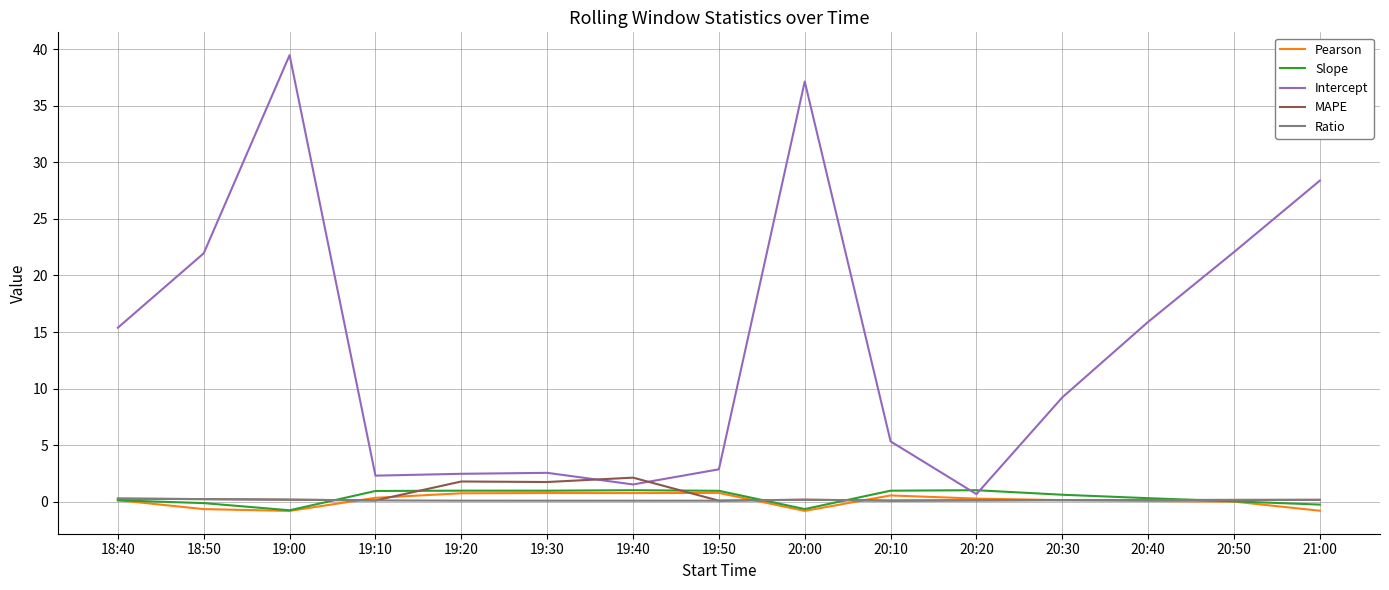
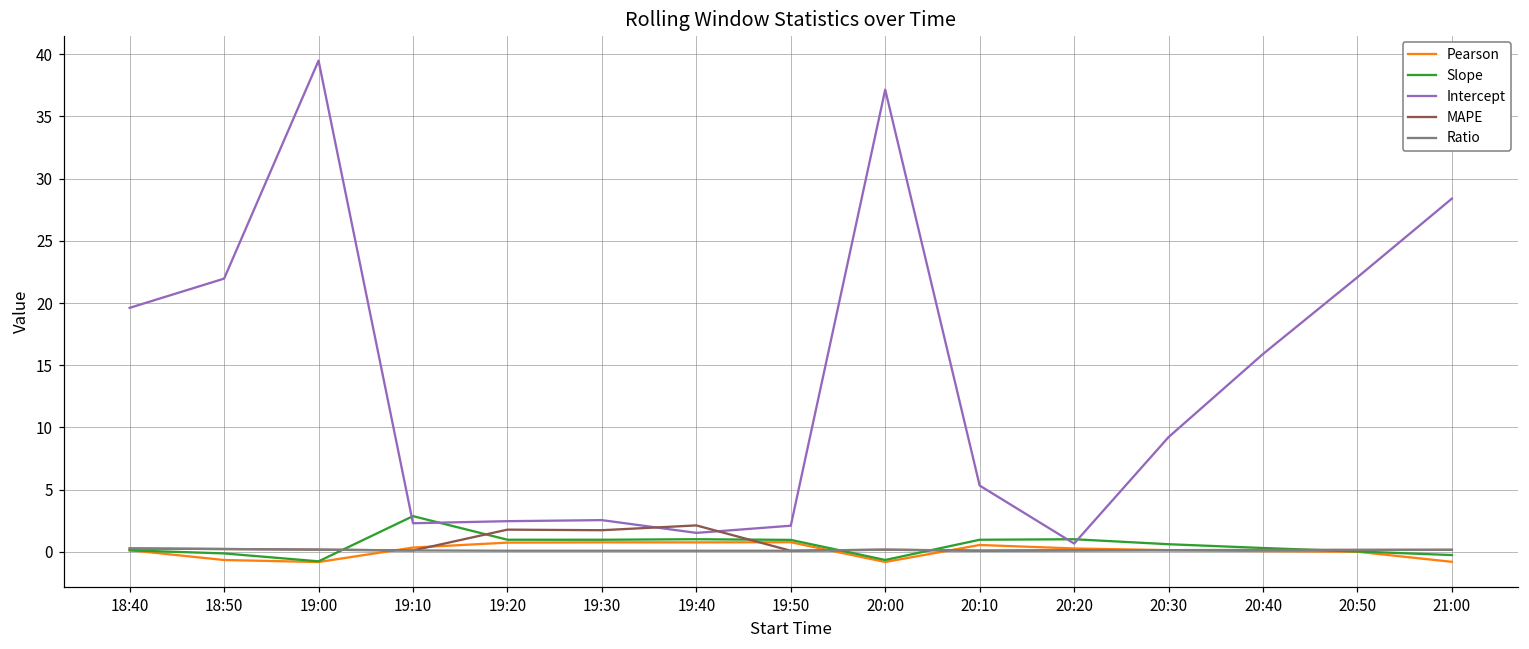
  {
    "Pearson": {
      "18:50": -0.7,
      "19:10": 0.3,
      "19:20": 0.7,
      "19:40": 0.8,
      "20:10": 0.6,
      "21:00": -0.8
    },
    "Slope": {
      "18:50": -0.1,
-     "19:10": 0.9,
+     "19:10": 2.9,
      "19:20": 1.0,
      "19:40": 1.0,
      "20:10": 1.0,
      "20:20": 1.0,
      "20:30": 0.6,
      "21:00": -0.3
    },
    "Intercept": {
-     "18:40": 15.4,
+     "18:40": 19.6,
      "18:50": 22.0,
      "19:00": 39.5,
      "19:10": 2.3,
      "19:20": 2.5,
      "19:30": 2.5,
      "19:40": 1.5,
-     "19:50": 2.9,
+     "19:50": 2.1,
      "20:00": 37.2,
      "20:10": 5.3,
      "20:20": 0.7,
      "20:30": 9.2,
      "20:40": 15.9,
      "20:50": 22.1,
      "21:00": 28.4
    },
    "MAPE": {
      "19:20": 1.8,
      "19:30": 1.7,
      "19:40": 2.1
    },
    "Ratio": {
      "19:20": 0.1,
      "19:30": 0.1,
      "19:40": 0.1
    }
  }
